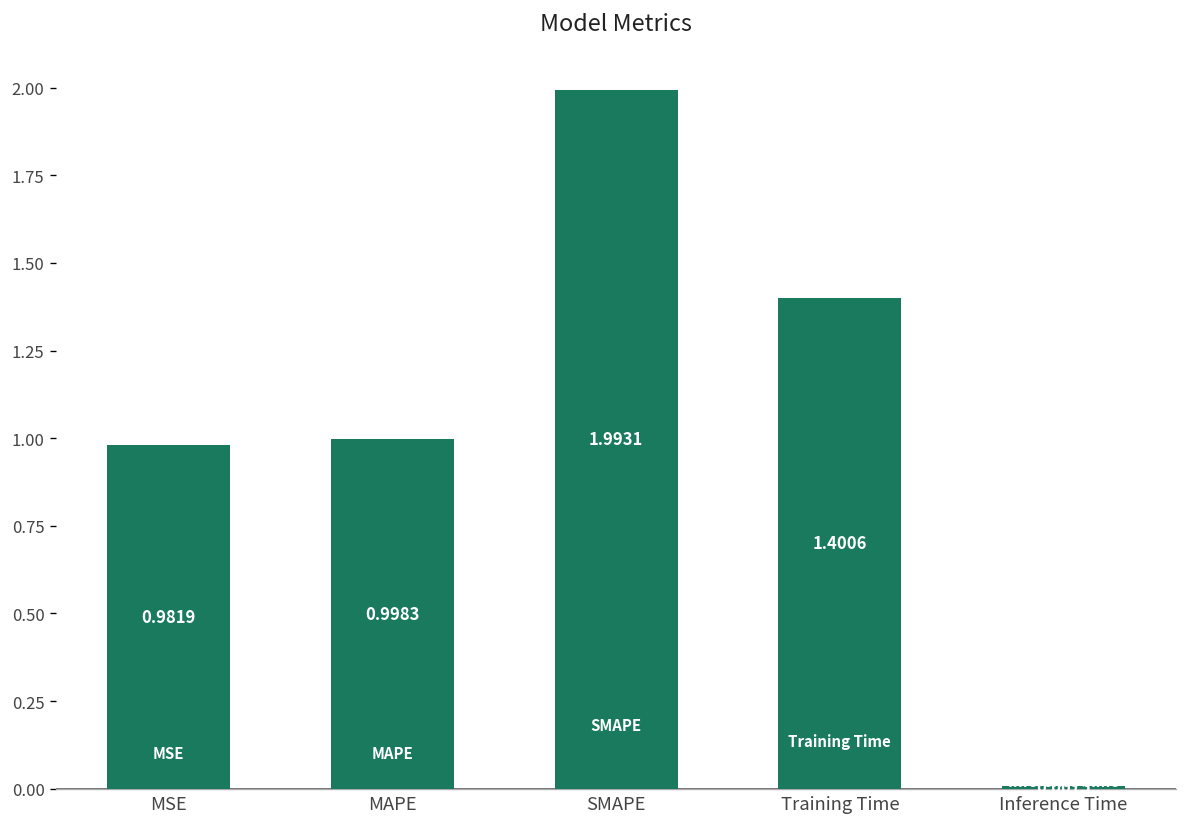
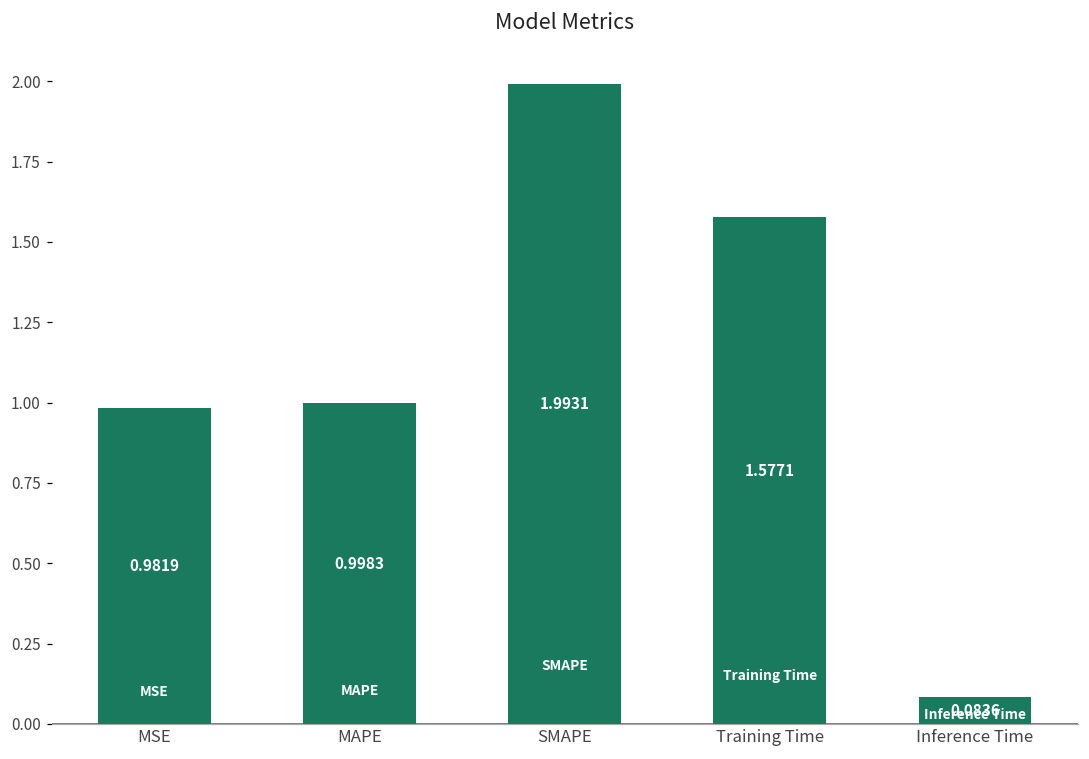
  {
    "MSE": 0.9819,
    "MAPE": 0.9983,
    "SMAPE": 1.9931,
-   "Training Time": 1.4006,
-   "Inference Time": 0.01
+   "Training Time": 1.5771,
+   "Inference Time": 0.08
  }
